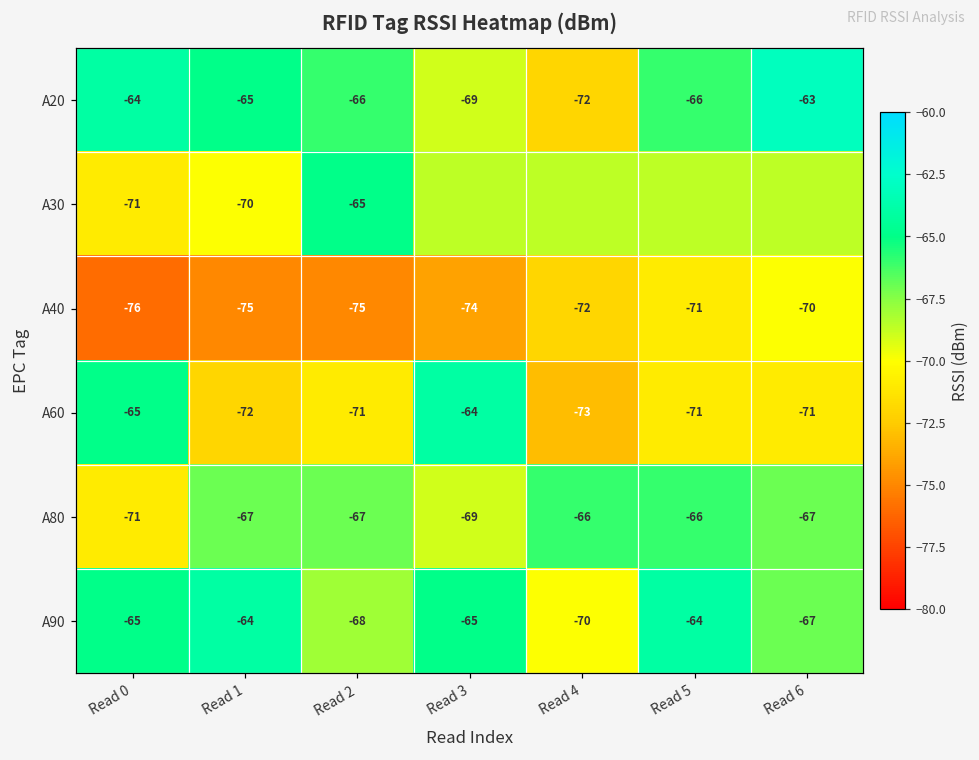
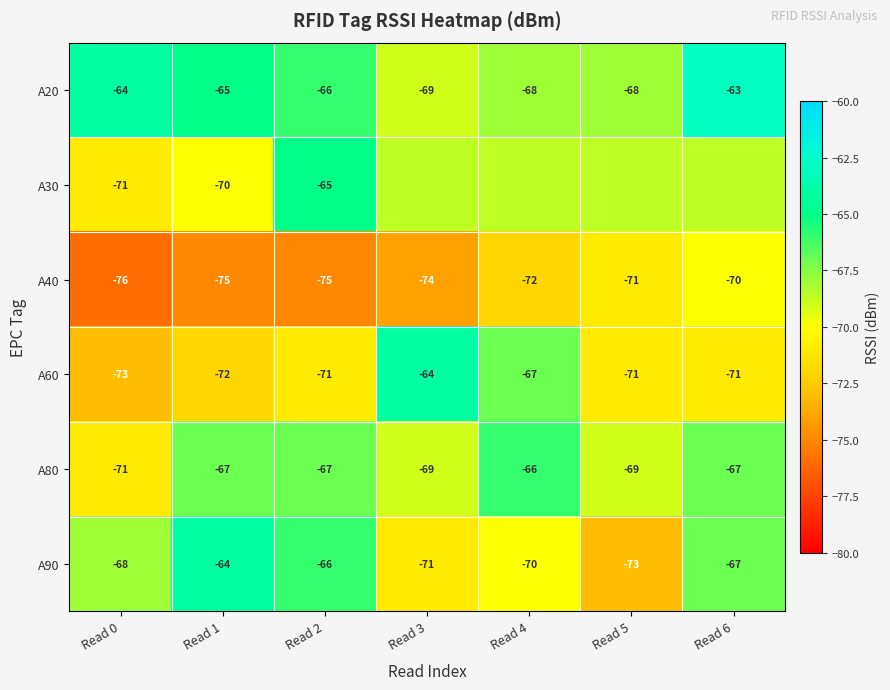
  {
    "A20": {
      "Read 0": -64,
      "Read 1": -65,
      "Read 2": -66,
      "Read 3": -69,
-     "Read 4": -72,
-     "Read 5": -66,
+     "Read 4": -68,
+     "Read 5": -68,
      "Read 6": -63
    },
    "A30": {
      "Read 0": -71,
      "Read 1": -70,
      "Read 2": -65
    },
    "A40": {
      "Read 0": -76,
      "Read 1": -75,
      "Read 2": -75,
      "Read 3": -74,
      "Read 4": -72,
      "Read 5": -71,
      "Read 6": -70
    },
    "A60": {
-     "Read 0": -65,
+     "Read 0": -73,
      "Read 1": -72,
      "Read 2": -71,
      "Read 3": -64,
-     "Read 4": -73,
+     "Read 4": -67,
      "Read 5": -71,
      "Read 6": -71
    },
    "A80": {
      "Read 0": -71,
      "Read 1": -67,
      "Read 2": -67,
      "Read 3": -69,
      "Read 4": -66,
-     "Read 5": -66,
+     "Read 5": -69,
      "Read 6": -67
    },
    "A90": {
-     "Read 0": -65,
+     "Read 0": -68,
      "Read 1": -64,
-     "Read 2": -68,
-     "Read 3": -65,
+     "Read 2": -66,
+     "Read 3": -71,
      "Read 4": -70,
-     "Read 5": -64,
+     "Read 5": -73,
      "Read 6": -67
    }
  }
